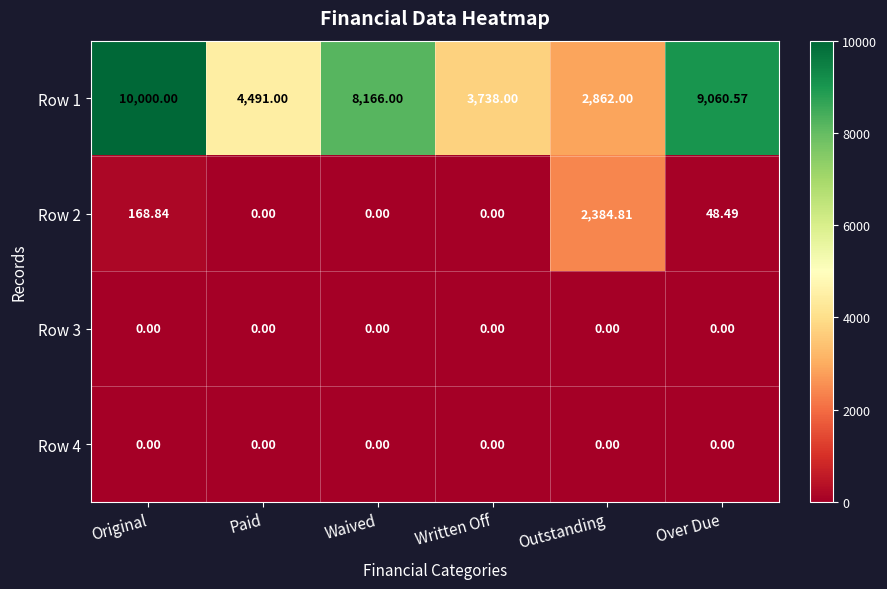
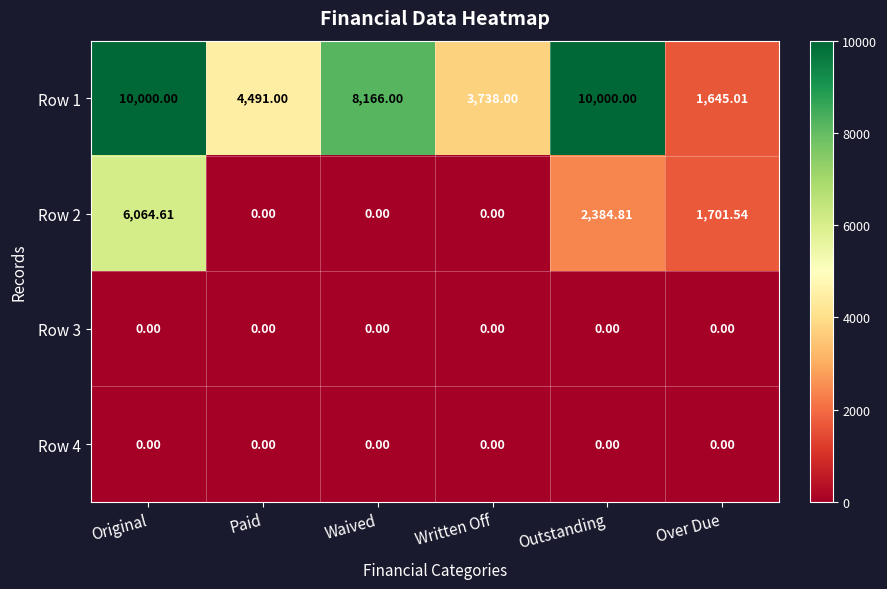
  {
    "Row 1": {
      "Original": "10,000.00",
      "Paid": "4,491.00",
      "Waived": "8,166.00",
      "Written Off": "3,738.00",
-     "Outstanding": "2,862.00",
-     "Over Due": "9,060.57"
+     "Outstanding": "10,000.00",
+     "Over Due": "1,645.01"
    },
    "Row 2": {
-     "Original": "168.84",
+     "Original": "6,064.61",
      "Paid": "0.00",
      "Waived": "0.00",
      "Written Off": "0.00",
      "Outstanding": "2,384.81",
-     "Over Due": "48.49"
+     "Over Due": "1,701.54"
    },
    "Row 3": {
      "Original": "0.00",
      "Paid": "0.00",
      "Waived": "0.00",
      "Written Off": "0.00",
      "Outstanding": "0.00",
      "Over Due": "0.00"
    },
    "Row 4": {
      "Original": "0.00",
      "Paid": "0.00",
      "Waived": "0.00",
      "Written Off": "0.00",
      "Outstanding": "0.00",
      "Over Due": "0.00"
    }
  }
